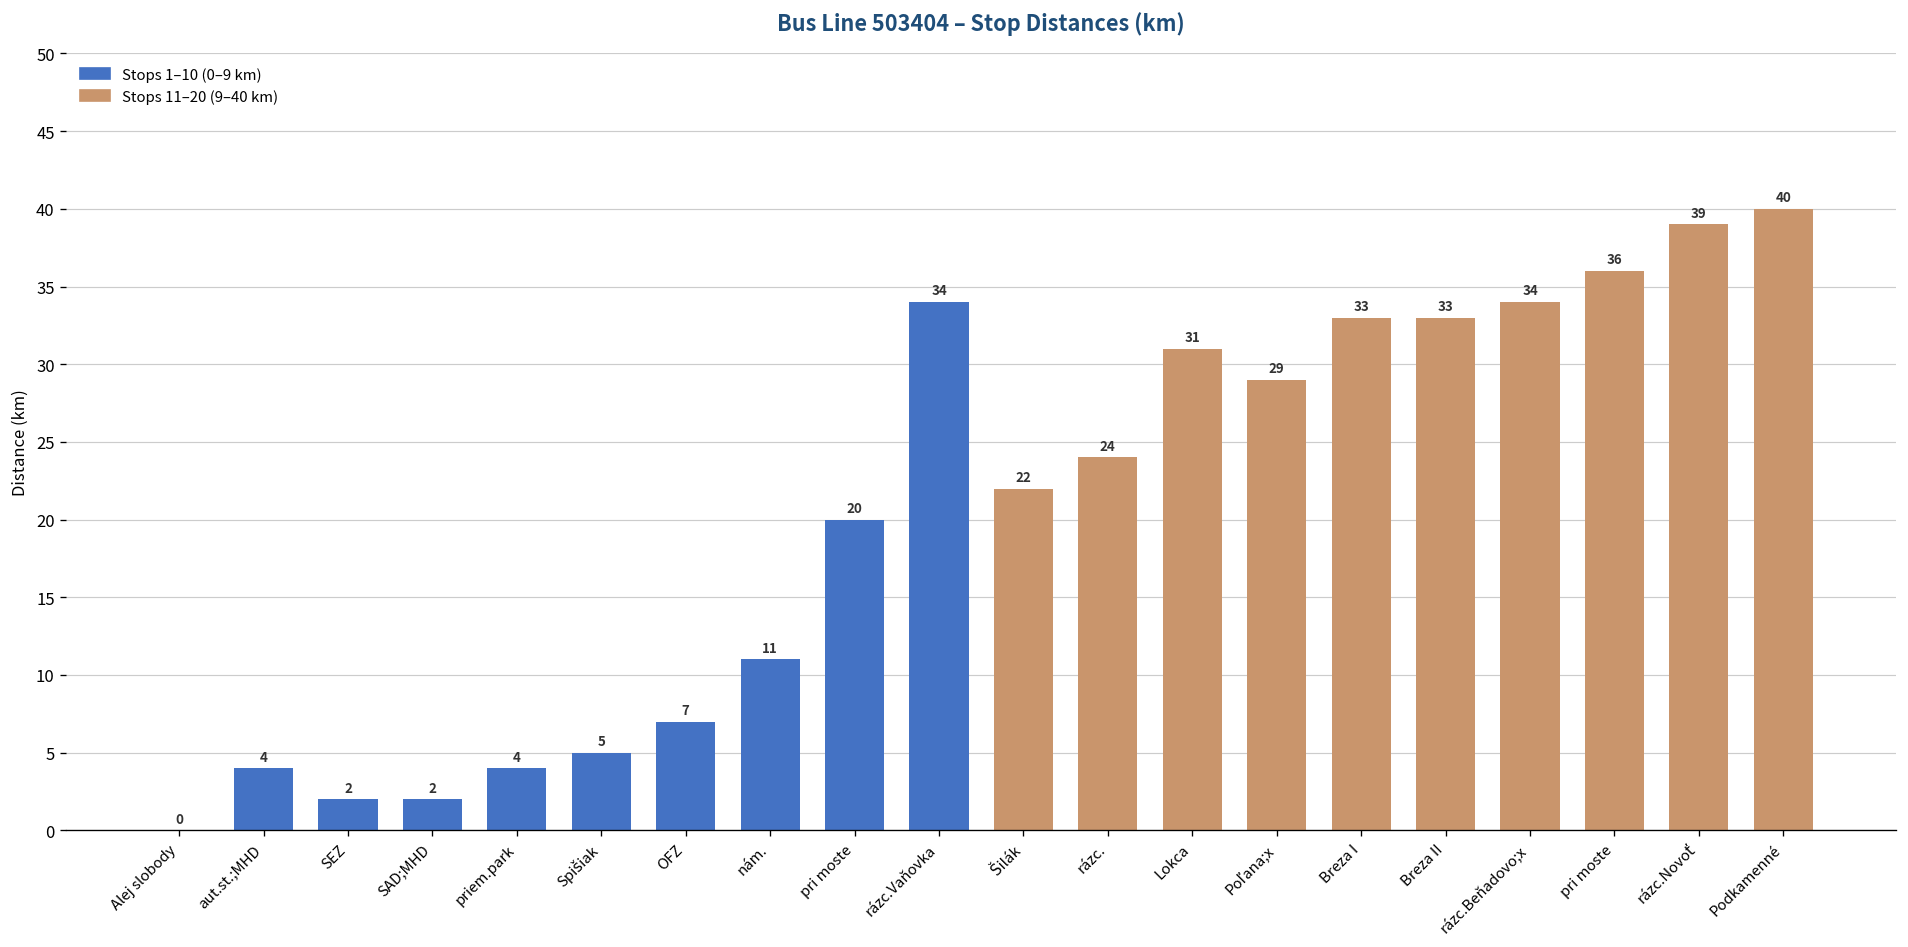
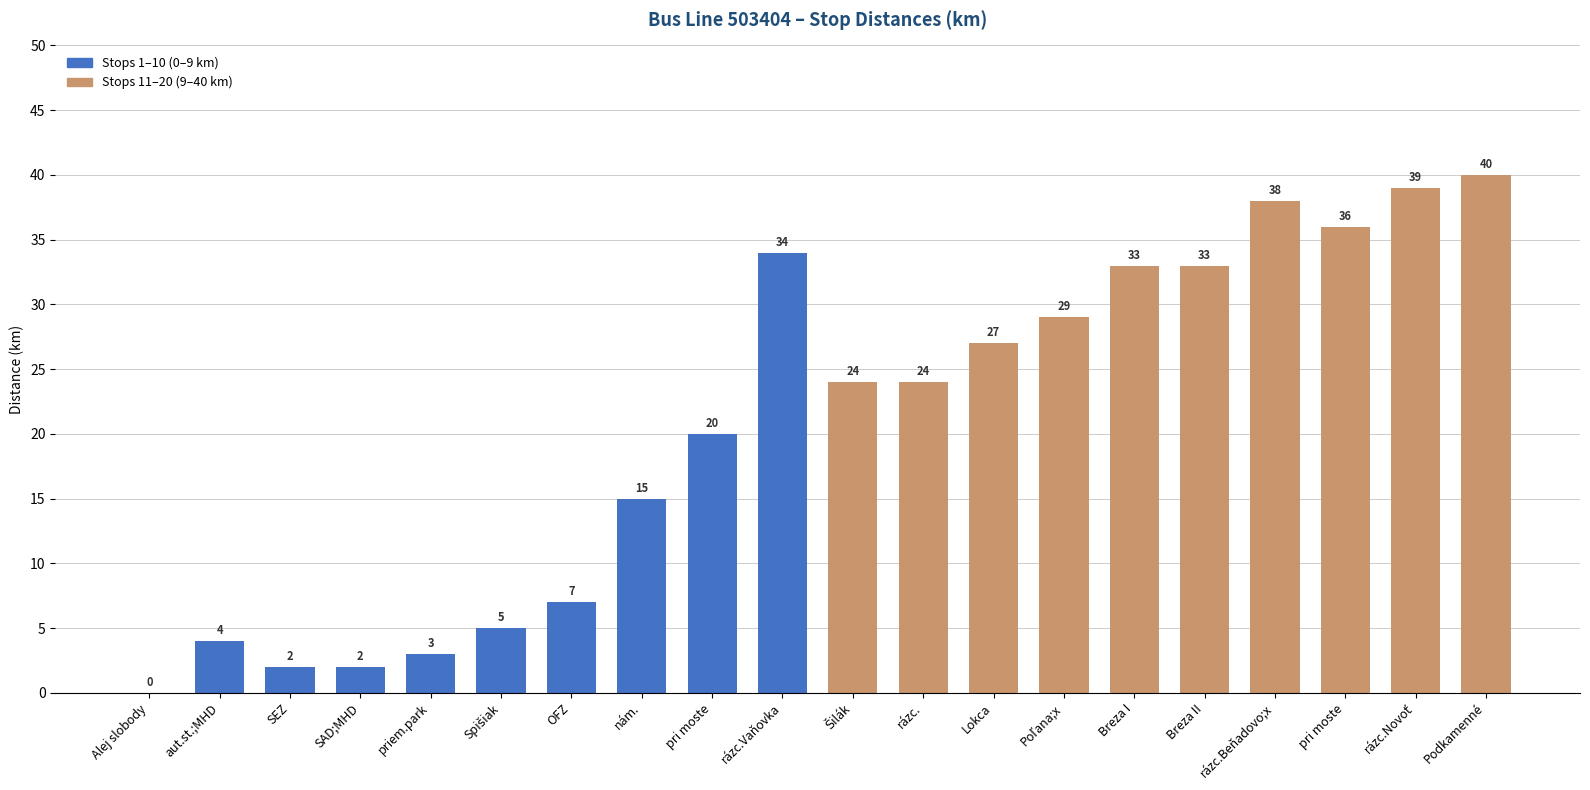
  {
    "Alej slobody": 0,
    "aut.st.;MHD": 4,
    "SEZ": 2,
    "SAD;MHD": 2,
-   "priem.park": 4,
+   "priem.park": 3,
    "Spišiak": 5,
    "OFZ": 7,
-   "nám.": 11,
+   "nám.": 15,
    "rázc.Vaňovka": 34,
-   "Šilák": 22,
+   "Šilák": 24,
    "rázc.": 24,
-   "Lokca": 31,
+   "Lokca": 27,
    "Poľana;x": 29,
    "Breza I": 33,
    "Breza II": 33,
-   "rázc.Beňadovo;x": 34,
+   "rázc.Beňadovo;x": 38,
    "rázc.Novoť": 39,
    "Podkamenné": 40
  }
